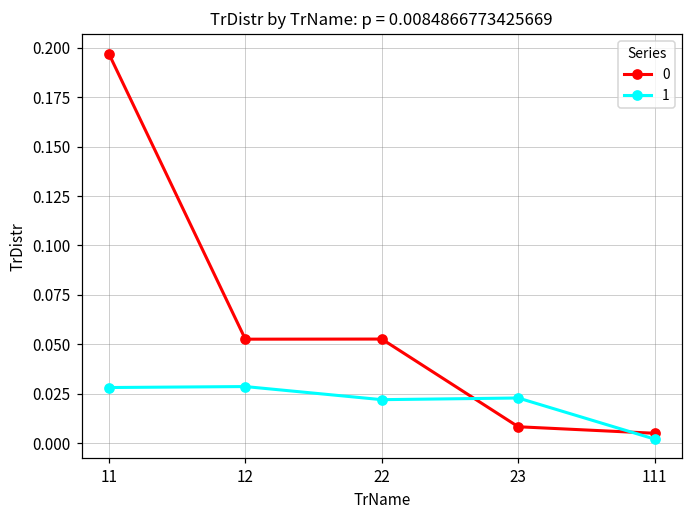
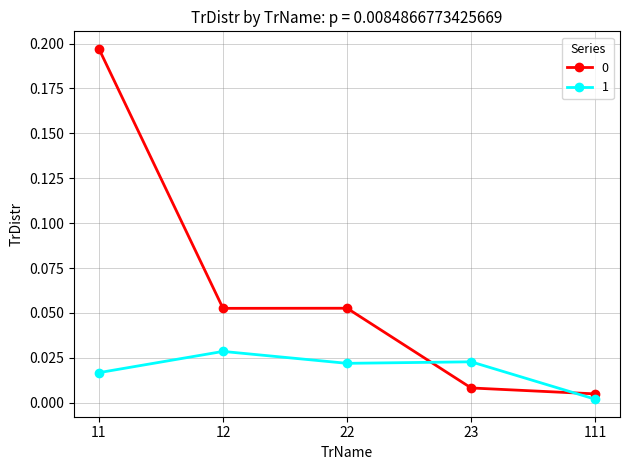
  {
    "0": {
      "11": 0.197,
      "12": 0.053,
      "22": 0.053,
      "23": 0.008,
      "111": 0.005
    },
    "1": {
-     "11": 0.028,
+     "11": 0.017,
      "12": 0.029,
      "22": 0.022,
      "23": 0.023,
      "111": 0.002
    }
  }
